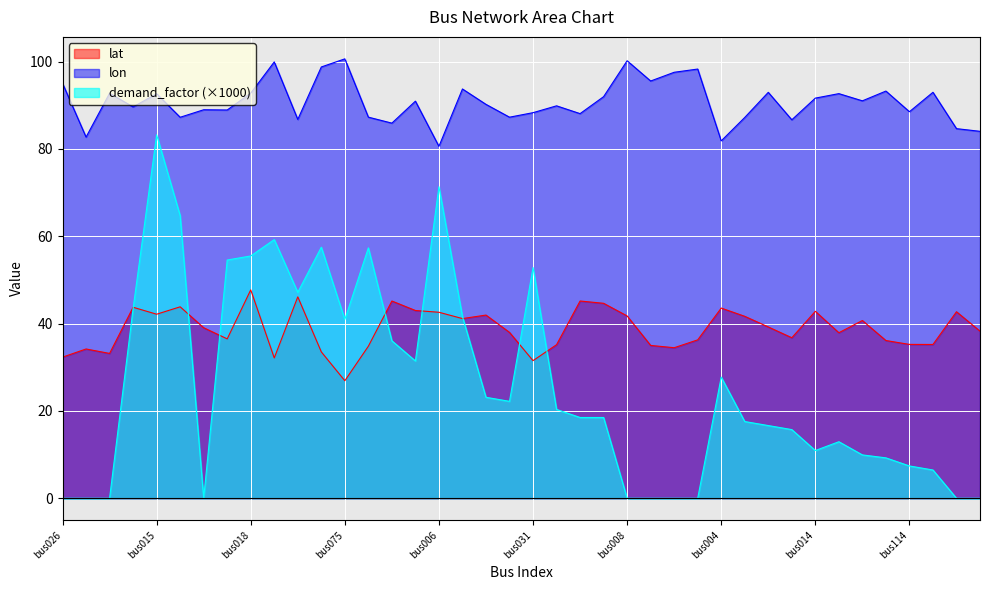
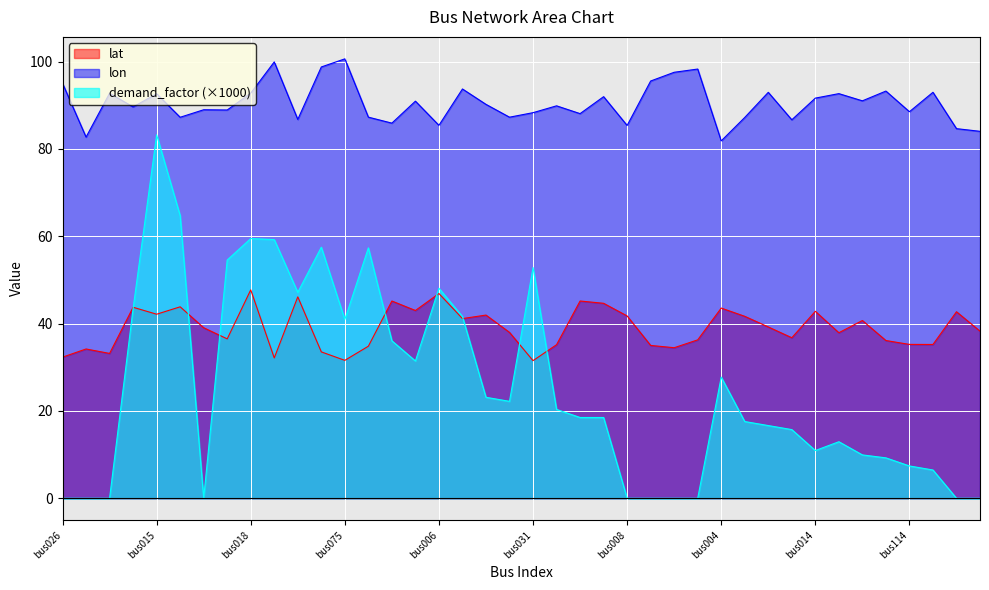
  {
    "lat": {
      "bus026": 32,
      "bus015": 42,
      "bus018": 48,
-     "bus075": 27,
-     "bus006": 43,
+     "bus075": 32,
+     "bus006": 47,
      "bus031": 32,
      "bus008": 42,
      "bus004": 44,
      "bus014": 43,
      "bus114": 35
    },
    "lon": {
      "bus026": 95,
      "bus075": 101,
-     "bus006": 81,
+     "bus006": 85,
      "bus031": 88,
-     "bus008": 100,
+     "bus008": 85,
      "bus004": 82,
      "bus014": 92,
      "bus114": 89
    },
    "demand_factor (×1000)": {
      "bus026": 0,
      "bus015": 83,
-     "bus018": 55,
+     "bus018": 59,
      "bus075": 41,
-     "bus006": 71,
+     "bus006": 48,
      "bus031": 53,
      "bus008": 0,
      "bus004": 28,
      "bus014": 11,
      "bus114": 7
    }
  }
